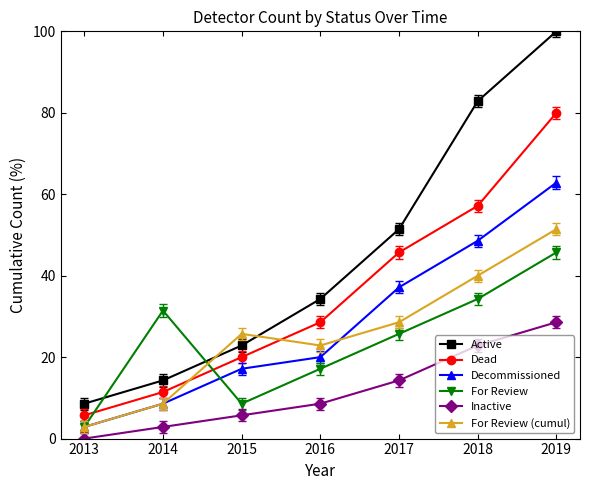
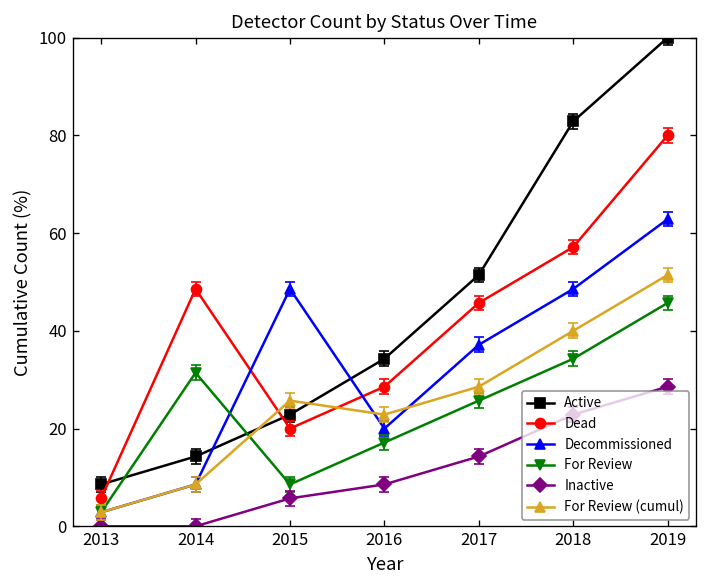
  {
    "Active": {
      "2013": 9,
      "2014": 14,
      "2015": 23,
      "2016": 34,
      "2017": 51,
      "2018": 83,
      "2019": 100
    },
    "Dead": {
      "2013": 6,
-     "2014": 11,
+     "2014": 49,
      "2015": 20,
      "2016": 29,
      "2017": 46,
      "2018": 57,
      "2019": 80
    },
    "Decommissioned": {
-     "2015": 17,
+     "2015": 49,
      "2016": 20,
      "2017": 37,
      "2018": 49,
      "2019": 63
    },
    "For Review": {
      "2014": 31,
      "2015": 9,
      "2016": 17,
      "2017": 26,
      "2018": 34,
      "2019": 46
    },
    "Inactive": {
      "2013": 0,
-     "2014": 3,
+     "2014": 0,
      "2015": 6,
      "2016": 9,
      "2017": 14,
      "2019": 29
    },
    "For Review (cumul)": {
      "2015": 26,
      "2016": 23,
      "2017": 29,
      "2018": 40,
      "2019": 51
    }
  }
